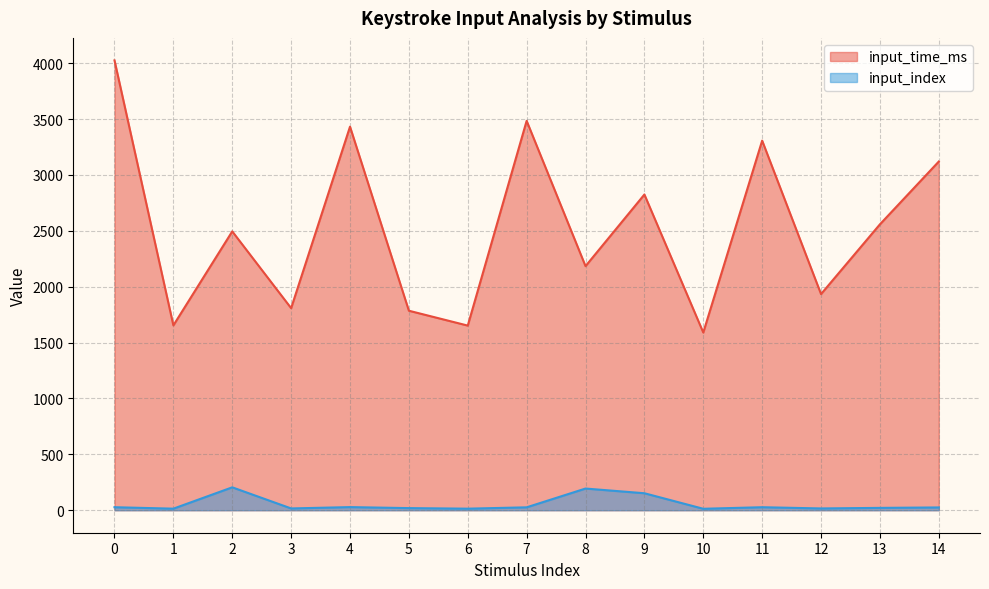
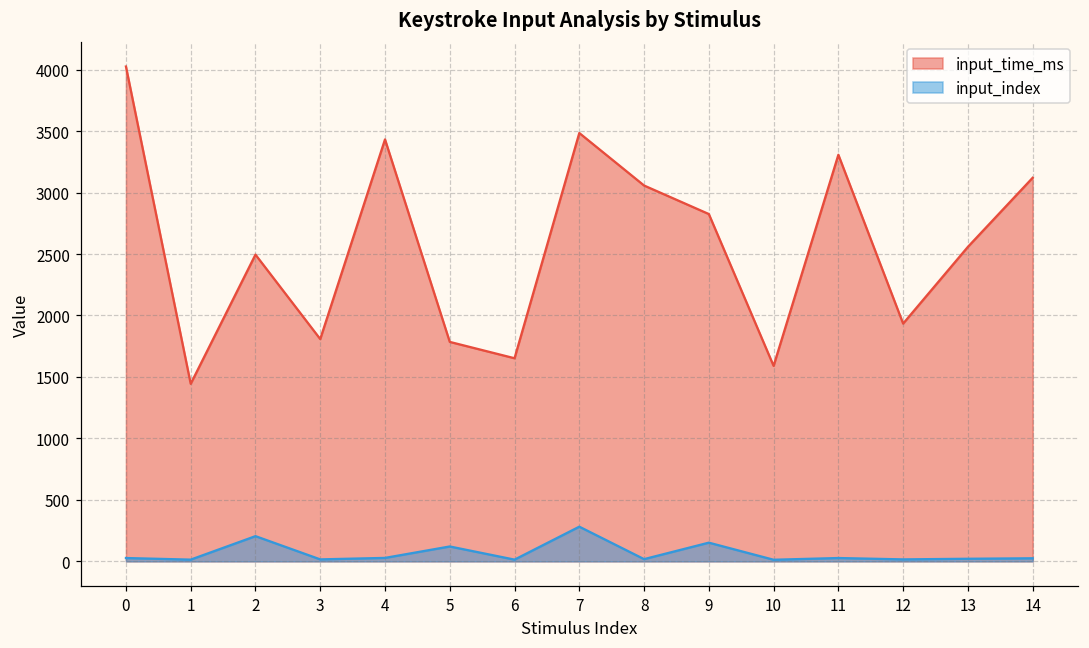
  {
    "input_time_ms": {
      "0": 4030,
-     "1": 1650,
+     "1": 1440,
      "2": 2500,
      "3": 1810,
      "4": 3430,
      "5": 1790,
      "6": 1650,
      "7": 3480,
-     "8": 2180,
+     "8": 3060,
      "9": 2830,
      "10": 1590,
      "11": 3310,
      "12": 1930,
      "13": 2560,
      "14": 3120
    },
    "input_index": {
      "0": 30,
      "1": 10,
      "2": 210,
      "3": 20,
      "4": 30,
-     "5": 20,
+     "5": 120,
      "6": 10,
-     "7": 30,
-     "8": 190,
+     "7": 280,
+     "8": 20,
      "9": 150,
      "10": 10,
      "11": 30,
      "12": 20,
      "13": 20,
      "14": 30
    }
  }
